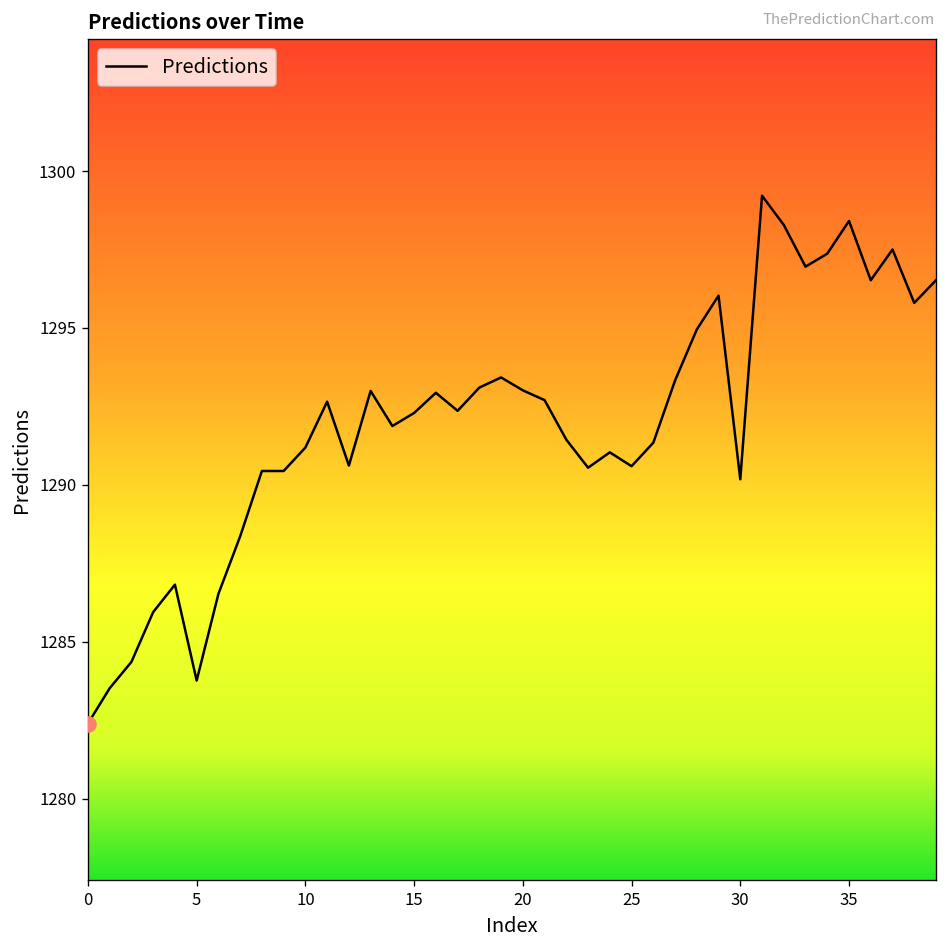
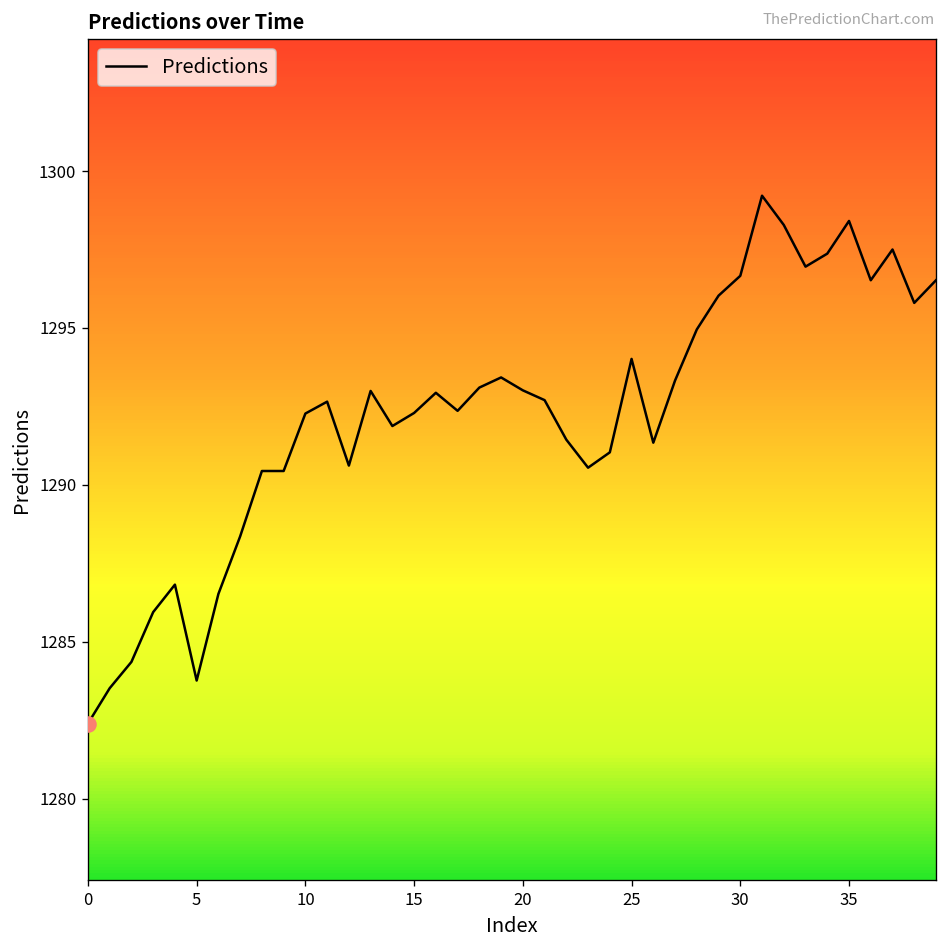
  {
    "Predictions": {
      "5": 1283.8,
-     "10": 1291.2,
+     "10": 1292.3,
      "15": 1292.3,
      "20": 1293.0,
-     "25": 1290.6,
-     "30": 1290.2,
+     "25": 1294.0,
+     "30": 1296.7,
      "35": 1298.4
    }
  }
